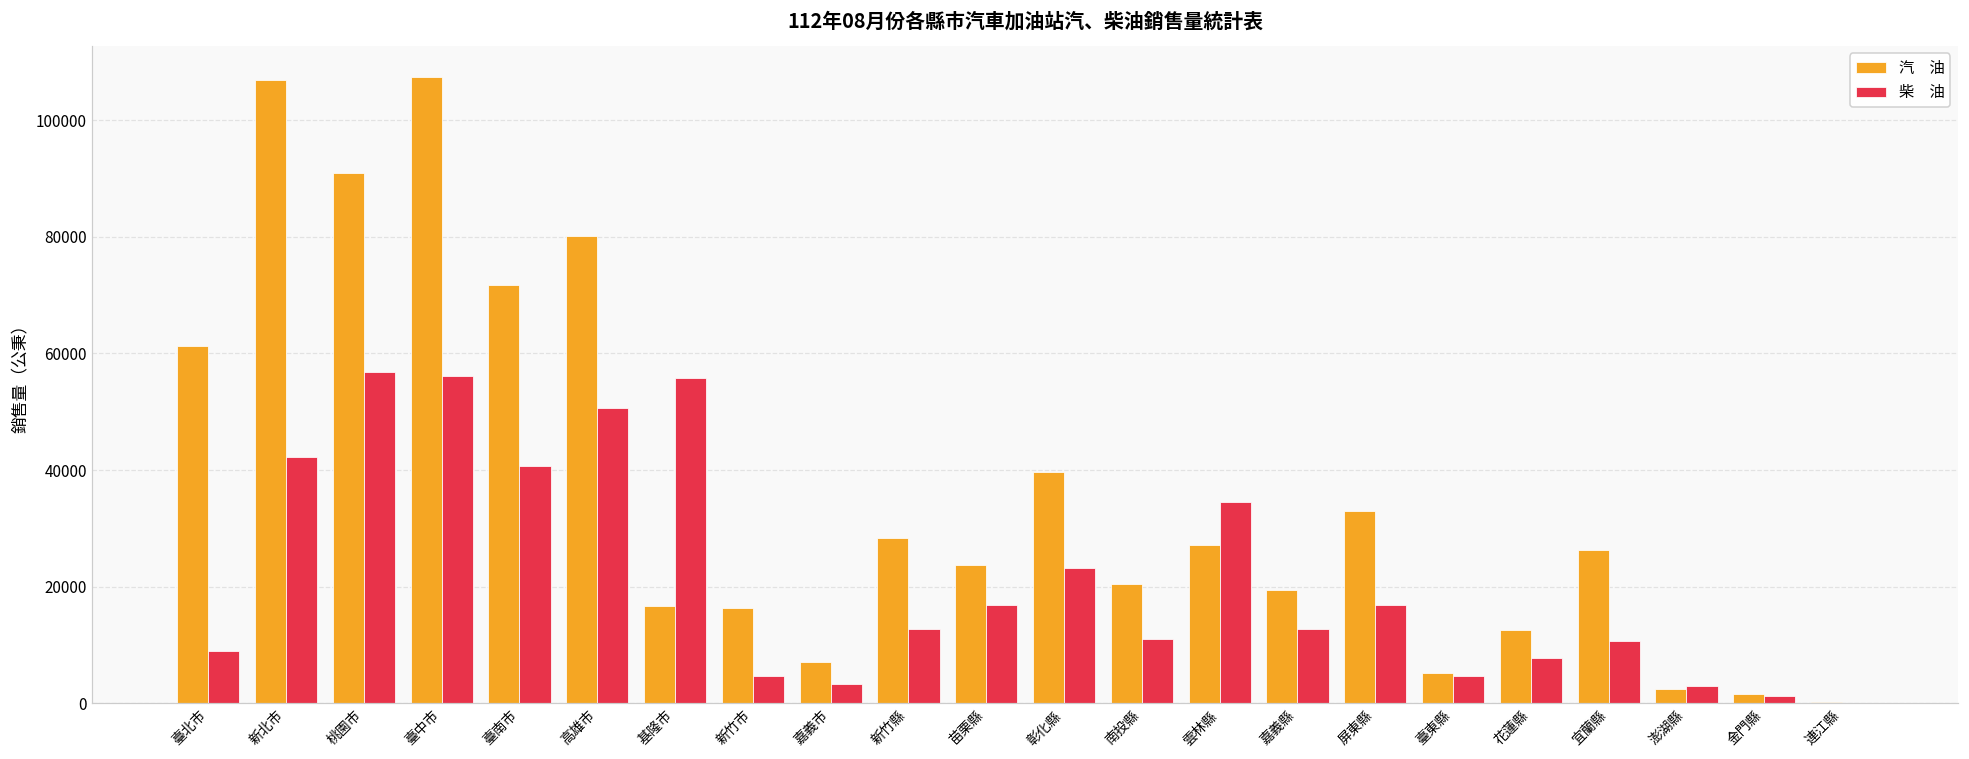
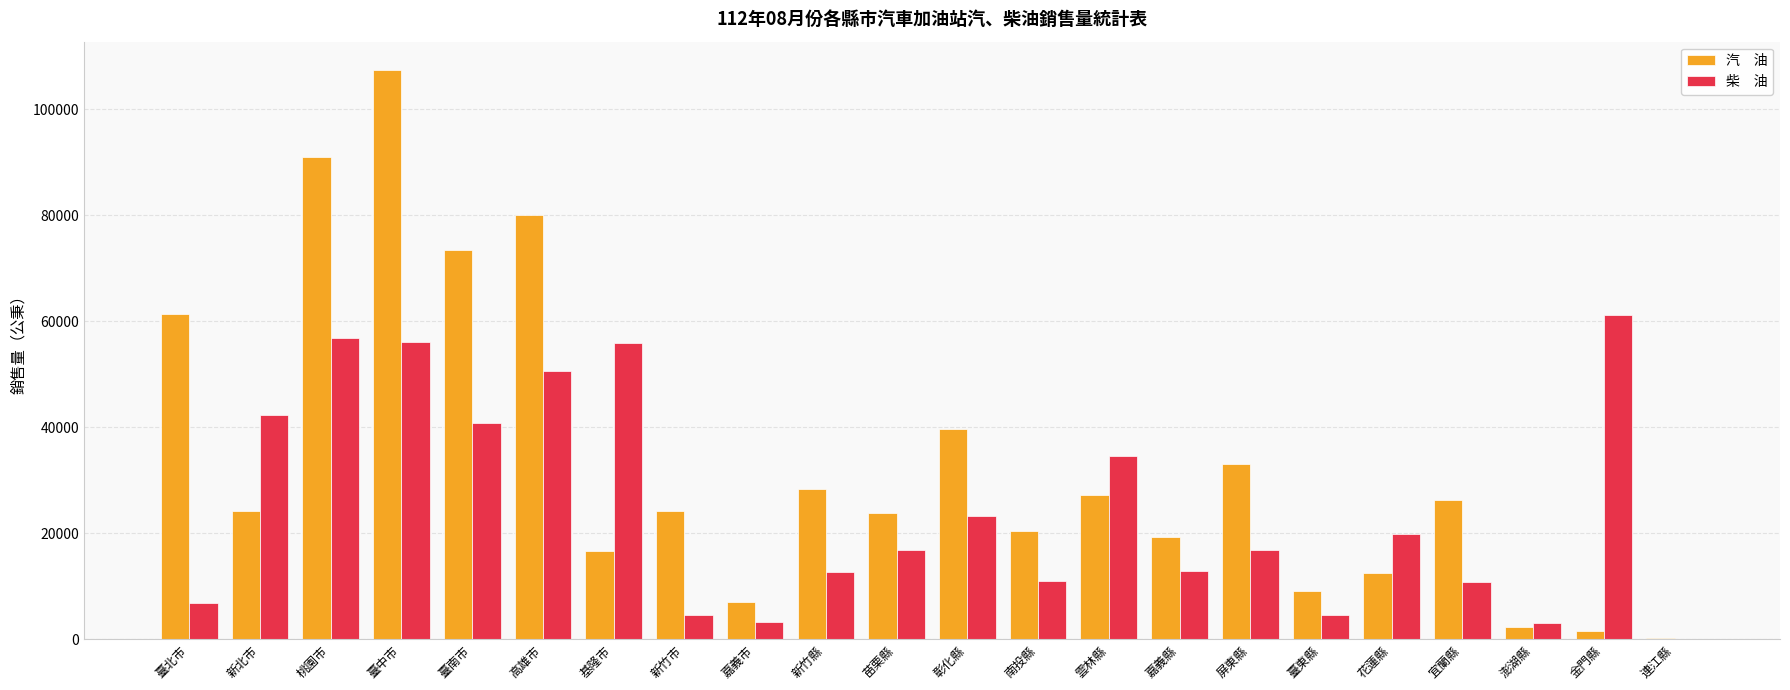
  {
    "汽 油": {
      "臺北市": 61000,
-     "新北市": 107000,
+     "新北市": 24000,
      "桃園市": 91000,
      "臺中市": 107000,
-     "臺南市": 72000,
+     "臺南市": 73000,
      "高雄市": 80000,
      "基隆市": 17000,
-     "新竹市": 16000,
+     "新竹市": 24000,
      "嘉義市": 7000,
      "新竹縣": 28000,
      "苗栗縣": 24000,
      "彰化縣": 40000,
      "南投縣": 20000,
      "雲林縣": 27000,
      "嘉義縣": 19000,
      "屏東縣": 33000,
-     "臺東縣": 5000,
+     "臺東縣": 9000,
      "花蓮縣": 13000,
      "宜蘭縣": 26000,
      "澎湖縣": 2000,
      "金門縣": 2000
    },
    "柴 油": {
-     "臺北市": 9000,
+     "臺北市": 7000,
      "新北市": 42000,
      "桃園市": 57000,
      "臺中市": 56000,
      "臺南市": 41000,
      "高雄市": 51000,
      "基隆市": 56000,
      "新竹市": 5000,
      "嘉義市": 3000,
      "新竹縣": 13000,
      "苗栗縣": 17000,
      "彰化縣": 23000,
      "南投縣": 11000,
      "雲林縣": 35000,
      "嘉義縣": 13000,
      "屏東縣": 17000,
      "臺東縣": 5000,
-     "花蓮縣": 8000,
+     "花蓮縣": 20000,
      "宜蘭縣": 11000,
      "澎湖縣": 3000,
-     "金門縣": 1000
+     "金門縣": 61000
    }
  }
